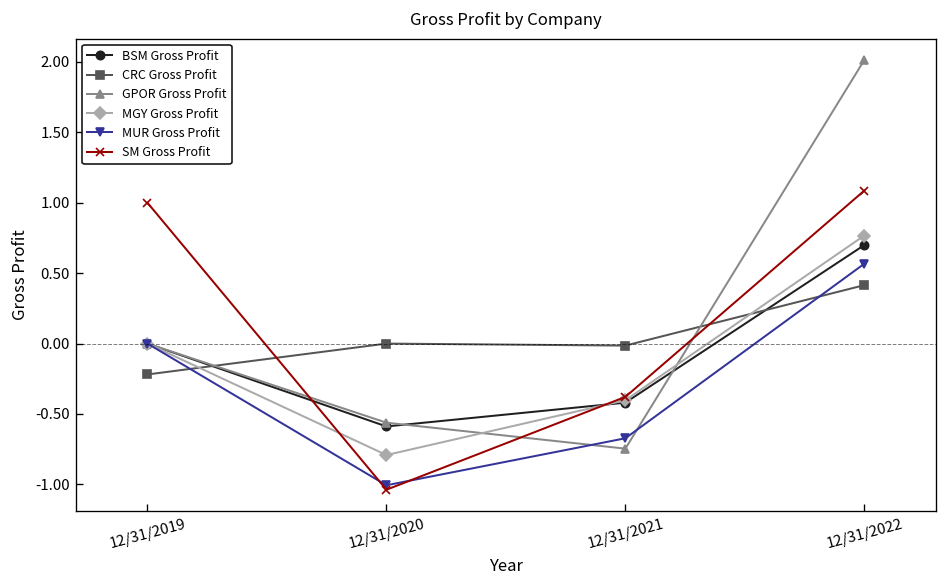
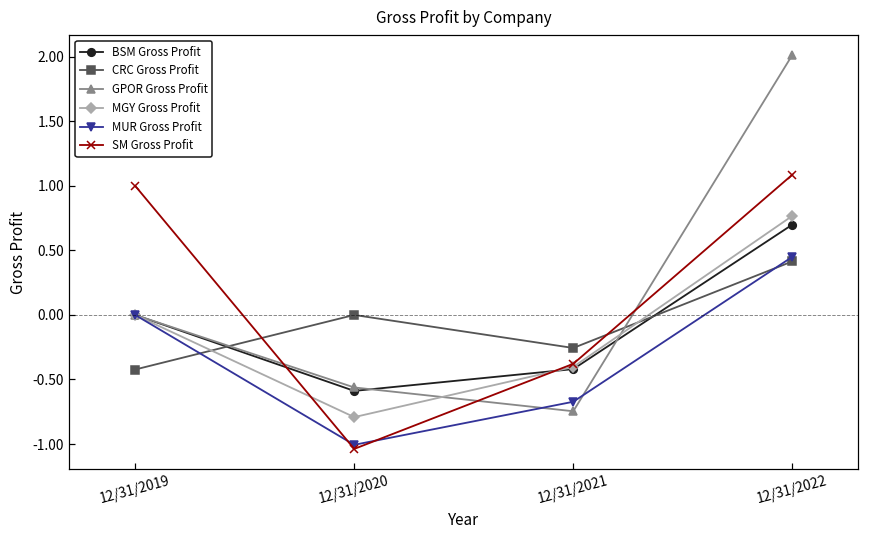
  {
    "BSM Gross Profit": {
      "12/31/2020": -0.59,
      "12/31/2022": 0.70
    },
    "CRC Gross Profit": {
-     "12/31/2019": -0.22,
+     "12/31/2019": -0.42,
      "12/31/2020": 0.00,
-     "12/31/2021": -0.01,
+     "12/31/2021": -0.26,
      "12/31/2022": 0.41
    },
    "MUR Gross Profit": {
      "12/31/2020": -1.01,
      "12/31/2021": -0.67,
-     "12/31/2022": 0.57
+     "12/31/2022": 0.45
    },
    "SM Gross Profit": {
      "12/31/2019": 1.00,
      "12/31/2020": -1.04,
      "12/31/2021": -0.38,
      "12/31/2022": 1.09
    }
  }
